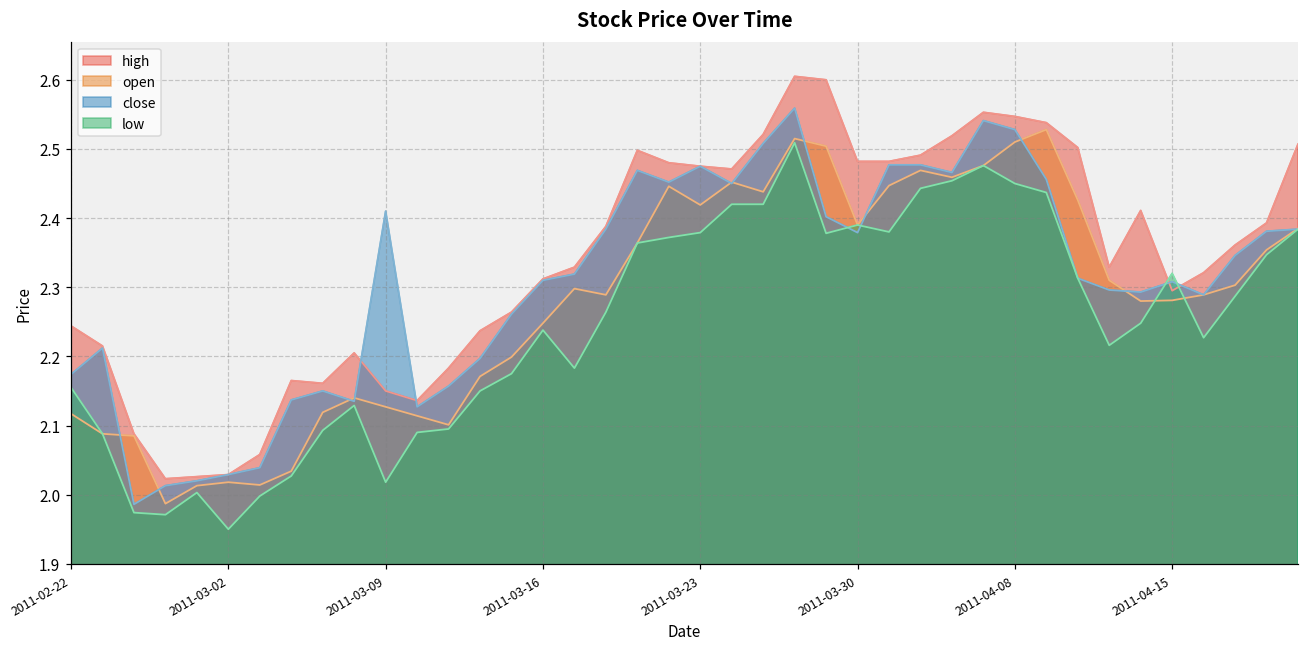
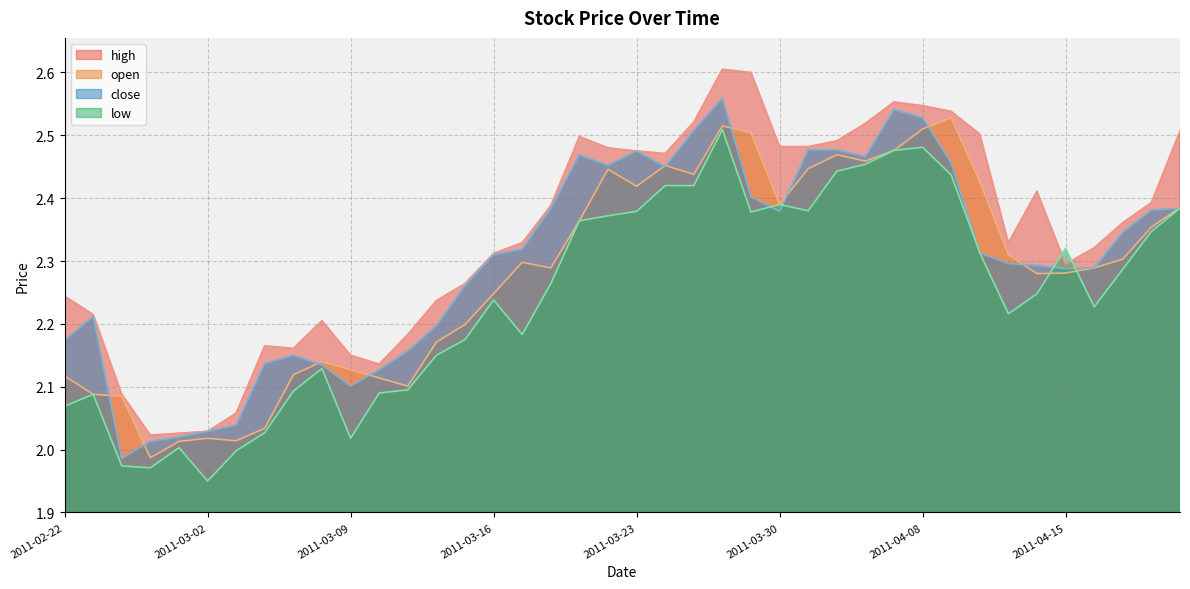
  {
    "close": {
      "2011-02-22": 2.17,
-     "2011-03-09": 2.41,
+     "2011-03-09": 2.10,
      "2011-03-30": 2.38,
      "2011-04-08": 2.53,
-     "2011-04-15": 2.31
+     "2011-04-15": 2.29
    },
    "low": {
-     "2011-02-22": 2.16,
+     "2011-02-22": 2.07,
      "2011-03-02": 1.95,
      "2011-03-09": 2.02,
      "2011-03-16": 2.24,
      "2011-03-23": 2.38,
-     "2011-04-08": 2.45,
+     "2011-04-08": 2.48,
      "2011-04-15": 2.32
    }
  }
